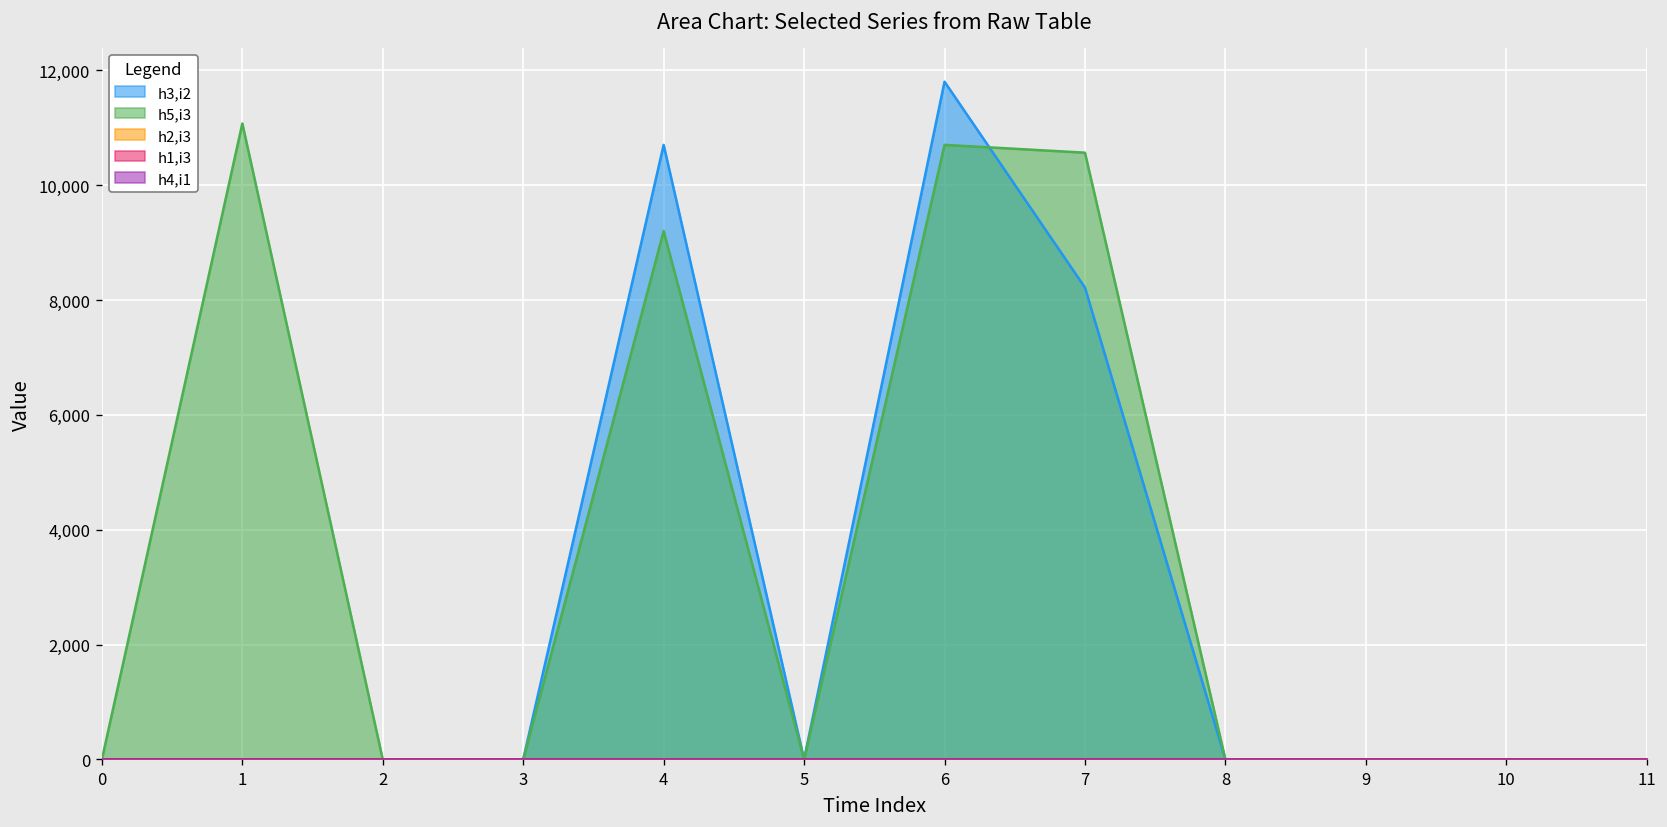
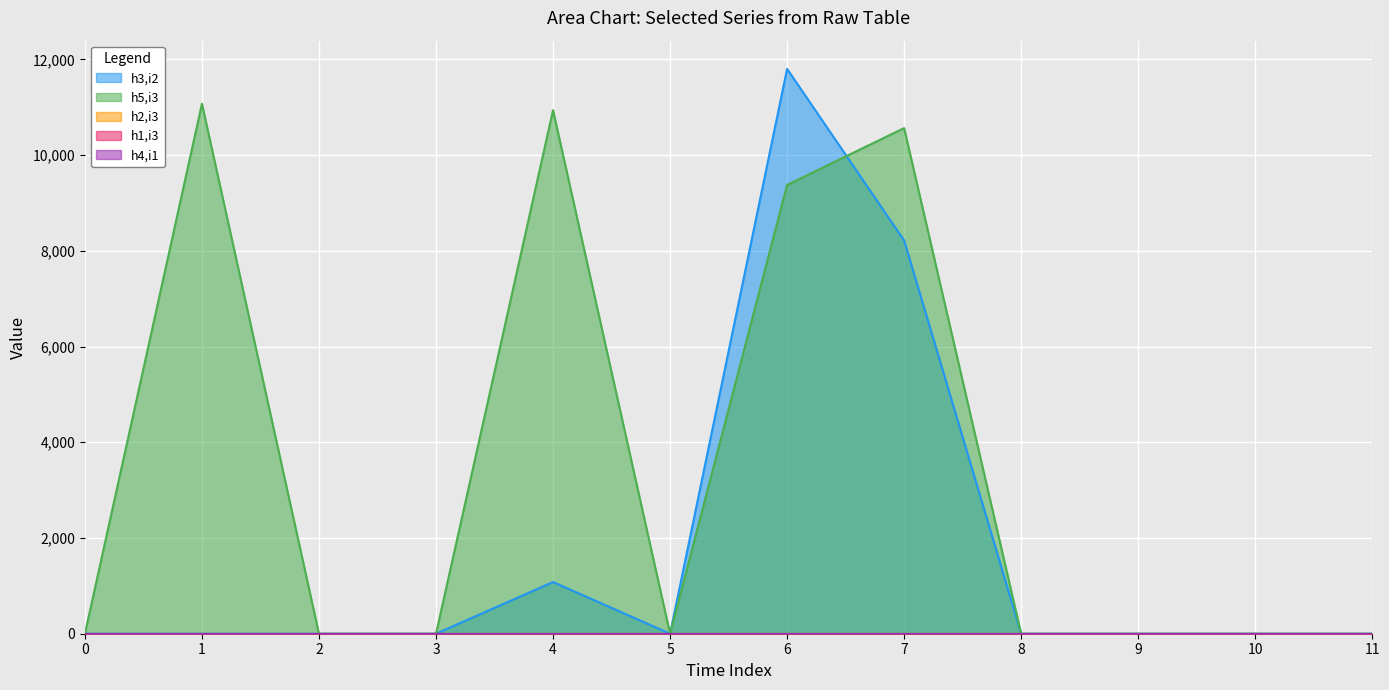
  {
    "h3,i2": {
-     "4": "10,700",
+     "4": "1,100",
      "6": "11,800",
      "7": "8,200"
    },
    "h5,i3": {
      "1": "11,100",
-     "4": "9,200",
-     "6": "10,700",
+     "4": "10,900",
+     "6": "9,400",
      "7": "10,600"
    },
    "h4,i1": {
      "4": "0",
      "6": "0",
      "7": "0"
    }
  }
